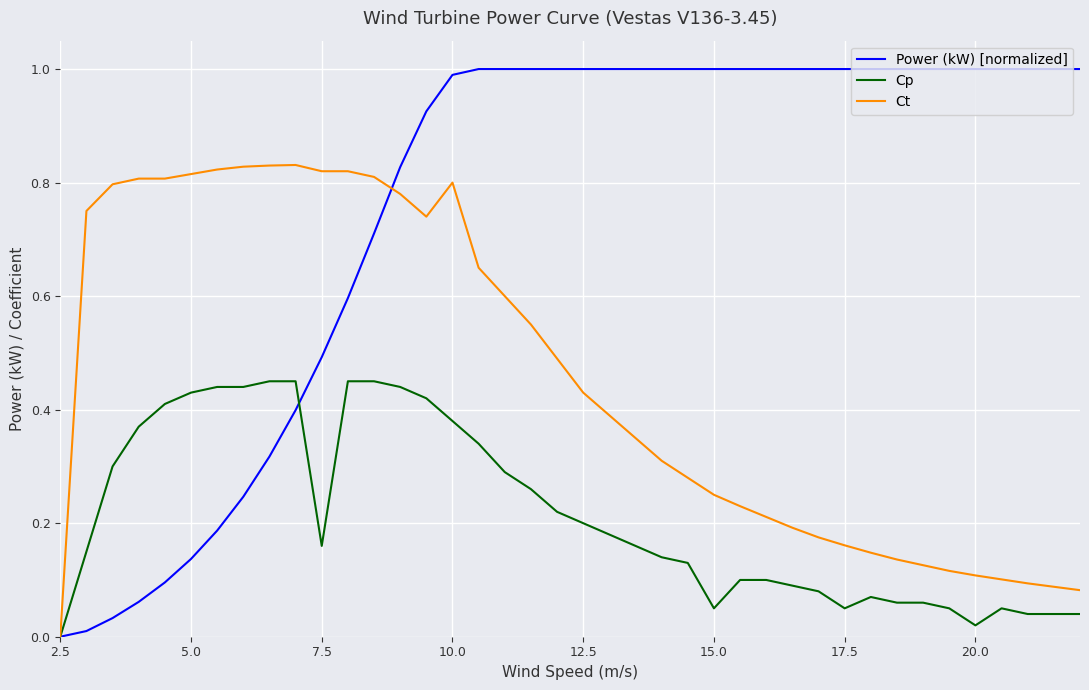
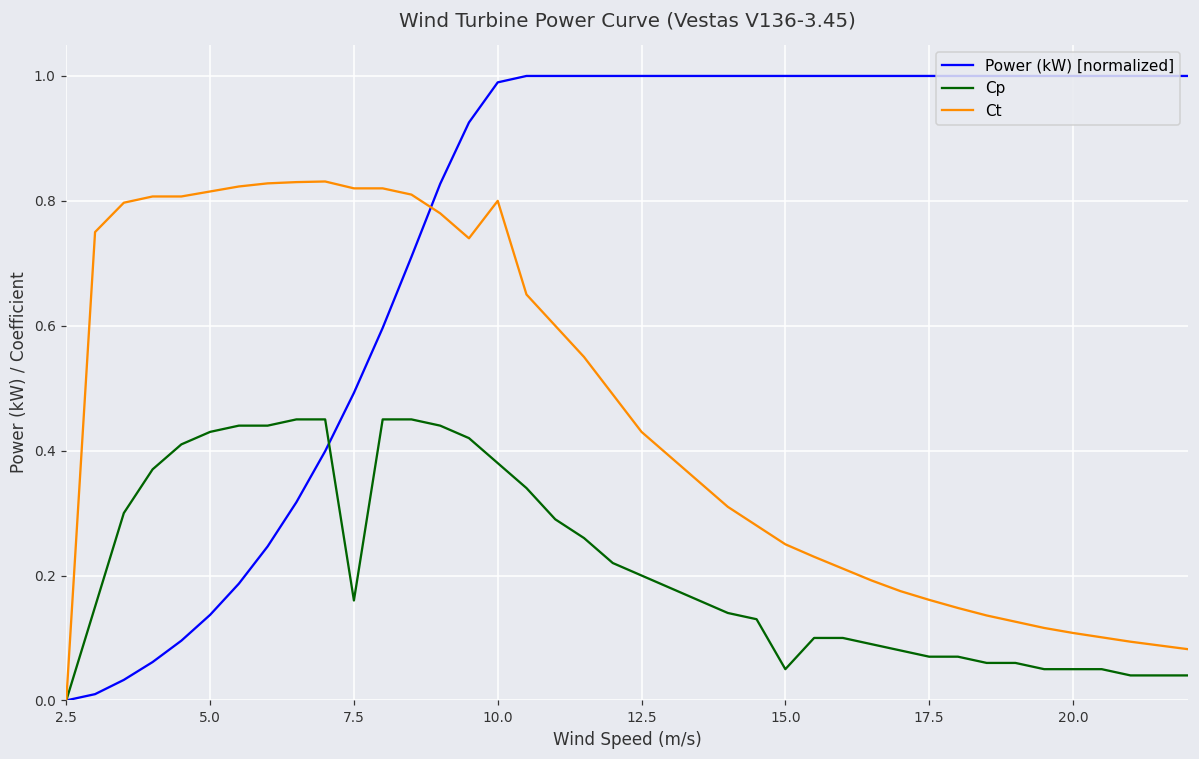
  {
    "Power (kW) [normalized]": {
      "5.0": 0.14,
      "7.5": 0.49,
      "10.0": 0.99,
      "12.5": 1.00,
      "15.0": 1.00,
      "17.5": 1.00
    },
    "Cp": {
      "5.0": 0.43,
      "7.5": 0.16,
      "10.0": 0.38,
      "12.5": 0.20,
      "15.0": 0.05,
-     "17.5": 0.05,
-     "20.0": 0.02
+     "17.5": 0.07,
+     "20.0": 0.05
    },
    "Ct": {
      "5.0": 0.82,
      "7.5": 0.82,
      "10.0": 0.80,
      "12.5": 0.43,
      "15.0": 0.25,
      "17.5": 0.16,
      "20.0": 0.11
    }
  }
